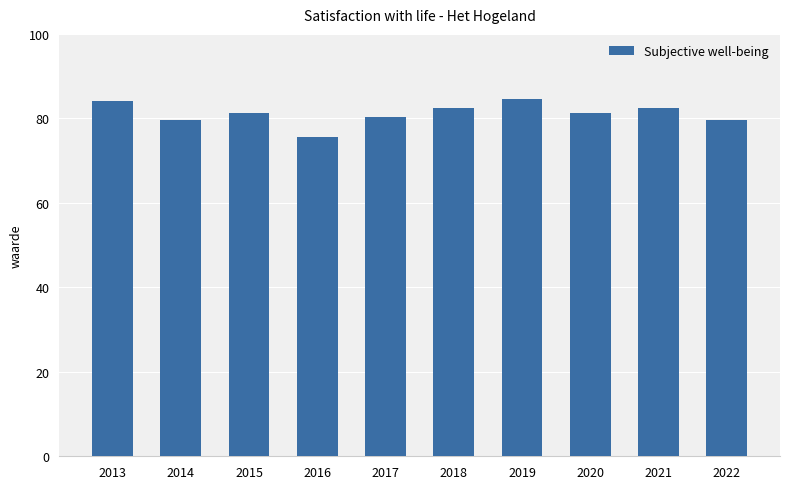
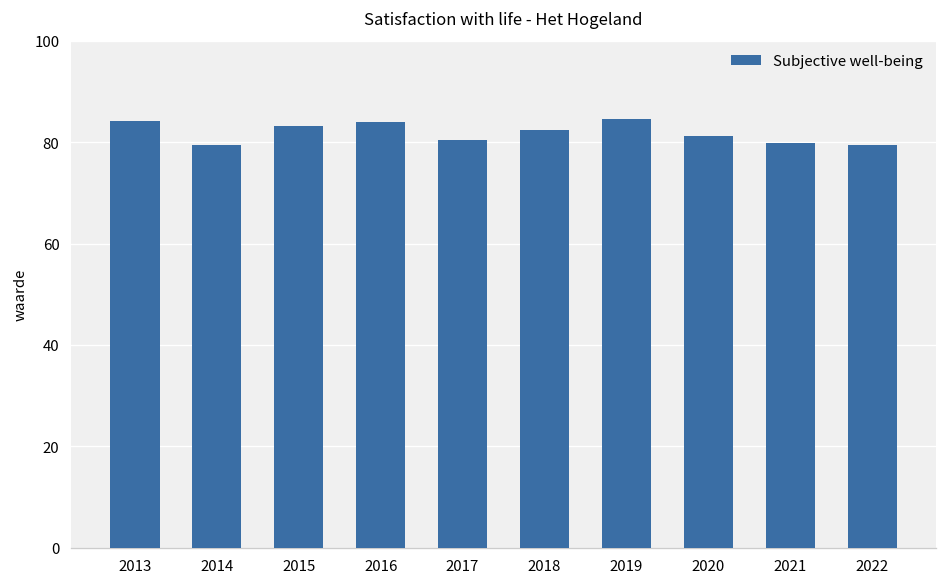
  {
    "2013": 84,
    "2014": 80,
-   "2015": 81,
-   "2016": 76,
+   "2015": 83,
+   "2016": 84,
    "2017": 80,
    "2018": 82,
    "2019": 85,
    "2020": 81,
-   "2021": 82,
+   "2021": 80,
    "2022": 80
  }
